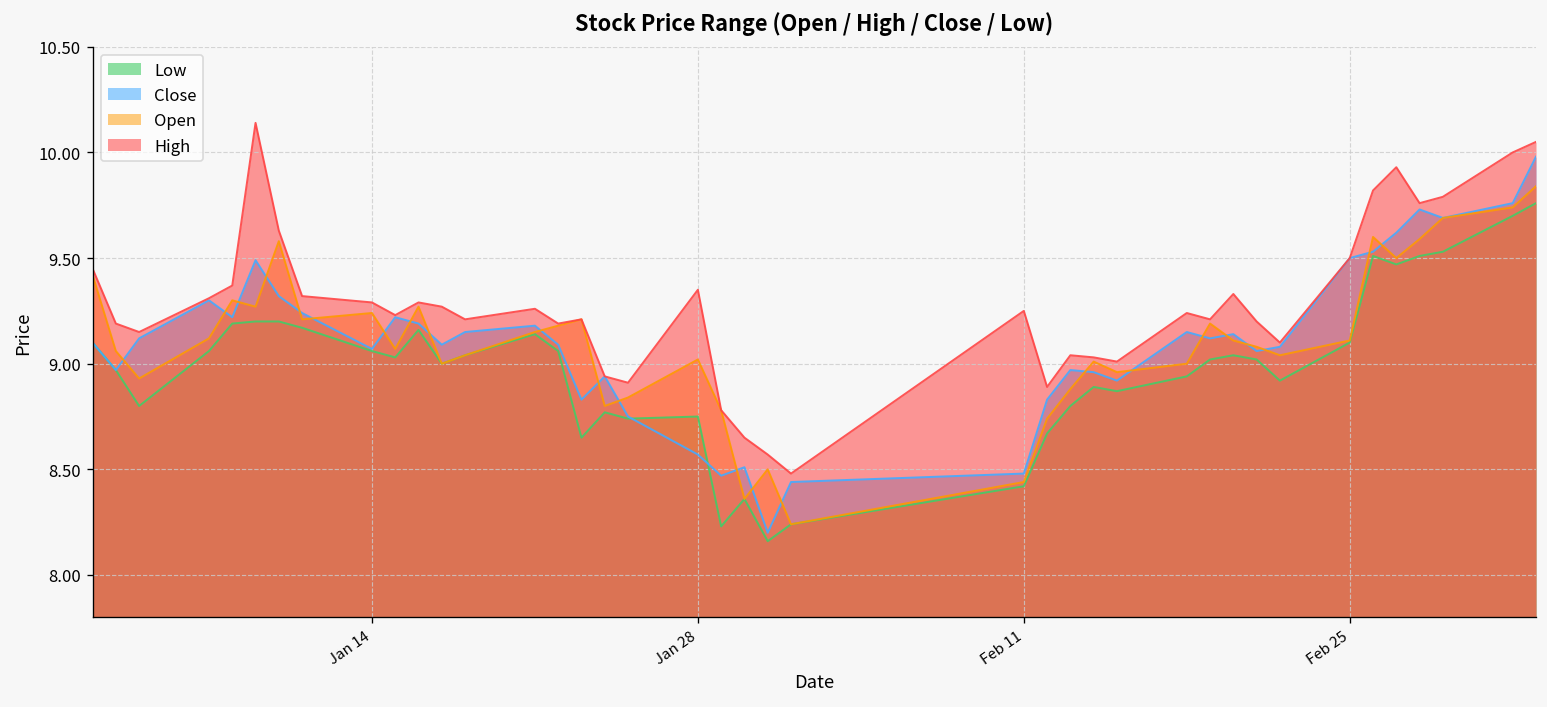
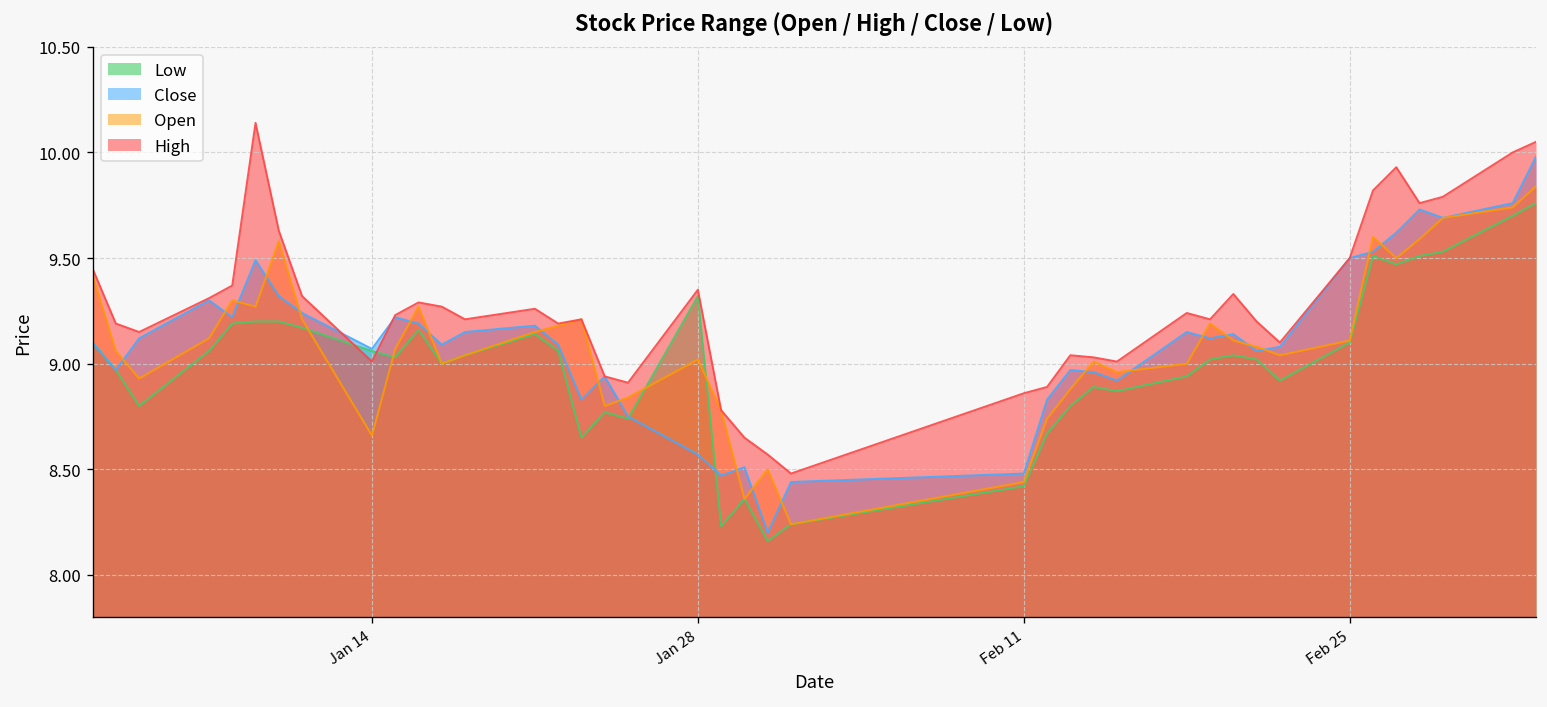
  {
    "Low": {
-     "Jan 28": 8.75,
+     "Jan 28": 9.32,
      "Feb 11": 8.42
    },
    "Close": {
      "Jan 28": 8.57,
      "Feb 11": 8.48
    },
    "Open": {
-     "Jan 14": 9.24,
+     "Jan 14": 8.66,
      "Jan 28": 9.02,
      "Feb 11": 8.44
    },
    "High": {
-     "Jan 14": 9.29,
+     "Jan 14": 9.01,
      "Jan 28": 9.35,
-     "Feb 11": 9.25
+     "Feb 11": 8.86
    }
  }
